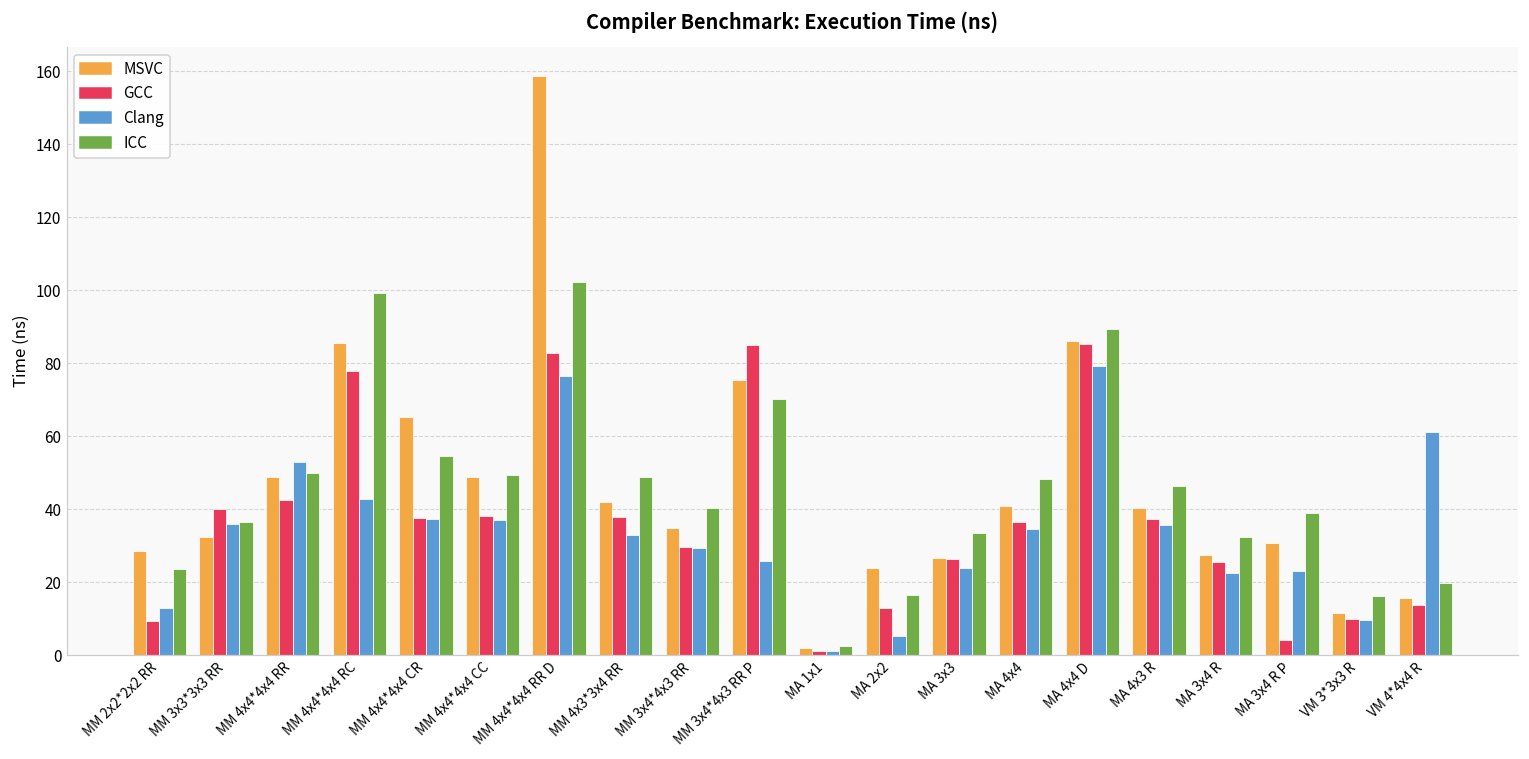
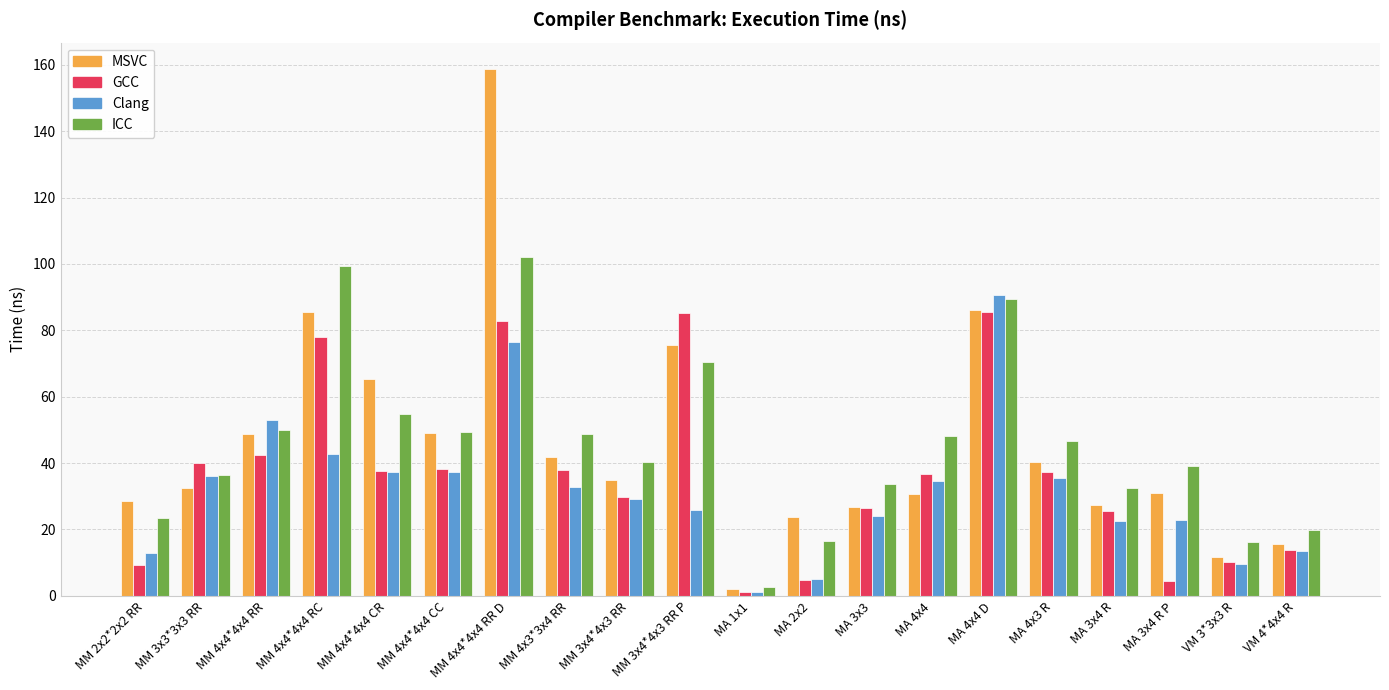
  {
    "MSVC": {
      "MM 2x2*2x2 RR": 28,
      "MM 3x3*3x3 RR": 33,
      "MM 4x4*4x4 RR": 49,
      "MM 4x4*4x4 RC": 85,
      "MM 4x4*4x4 CR": 65,
      "MM 4x4*4x4 CC": 49,
      "MM 4x4*4x4 RR D": 159,
      "MM 4x3*3x4 RR": 42,
      "MM 3x4*4x3 RR": 35,
      "MM 3x4*4x3 RR P": 76,
      "MA 1x1": 2,
      "MA 2x2": 24,
      "MA 3x3": 27,
-     "MA 4x4": 41,
+     "MA 4x4": 31,
      "MA 4x4 D": 86,
      "MA 4x3 R": 40,
      "MA 3x4 R": 27,
      "MA 3x4 R P": 31,
      "VM 3*3x3 R": 12,
      "VM 4*4x4 R": 16
    },
    "GCC": {
      "MM 2x2*2x2 RR": 9,
      "MM 3x3*3x3 RR": 40,
      "MM 4x4*4x4 RR": 43,
      "MM 4x4*4x4 RC": 78,
      "MM 4x4*4x4 CR": 38,
      "MM 4x4*4x4 CC": 38,
      "MM 4x4*4x4 RR D": 83,
      "MM 4x3*3x4 RR": 38,
      "MM 3x4*4x3 RR": 30,
      "MM 3x4*4x3 RR P": 85,
      "MA 1x1": 1,
-     "MA 2x2": 13,
+     "MA 2x2": 5,
      "MA 3x3": 26,
      "MA 4x4": 37,
      "MA 4x4 D": 85,
      "MA 4x3 R": 37,
      "MA 3x4 R": 26,
      "MA 3x4 R P": 4,
      "VM 3*3x3 R": 10,
      "VM 4*4x4 R": 14
    },
    "Clang": {
      "MM 2x2*2x2 RR": 13,
      "MM 3x3*3x3 RR": 36,
      "MM 4x4*4x4 RR": 53,
      "MM 4x4*4x4 RC": 43,
      "MM 4x4*4x4 CR": 37,
      "MM 4x4*4x4 CC": 37,
      "MM 4x4*4x4 RR D": 76,
      "MM 4x3*3x4 RR": 33,
      "MM 3x4*4x3 RR": 29,
      "MM 3x4*4x3 RR P": 26,
      "MA 1x1": 1,
      "MA 2x2": 5,
      "MA 3x3": 24,
      "MA 4x4": 35,
-     "MA 4x4 D": 79,
+     "MA 4x4 D": 91,
      "MA 4x3 R": 36,
      "MA 3x4 R": 23,
      "MA 3x4 R P": 23,
      "VM 3*3x3 R": 10,
-     "VM 4*4x4 R": 61
+     "VM 4*4x4 R": 13
    },
    "ICC": {
      "MM 2x2*2x2 RR": 24,
      "MM 3x3*3x3 RR": 36,
      "MM 4x4*4x4 RR": 50,
      "MM 4x4*4x4 RC": 99,
      "MM 4x4*4x4 CR": 55,
      "MM 4x4*4x4 CC": 49,
      "MM 4x4*4x4 RR D": 102,
      "MM 4x3*3x4 RR": 49,
      "MM 3x4*4x3 RR": 40,
      "MM 3x4*4x3 RR P": 70,
      "MA 1x1": 3,
      "MA 2x2": 17,
      "MA 3x3": 34,
      "MA 4x4": 48,
      "MA 4x4 D": 89,
      "MA 4x3 R": 47,
      "MA 3x4 R": 33,
      "MA 3x4 R P": 39,
      "VM 3*3x3 R": 16,
      "VM 4*4x4 R": 20
    }
  }
